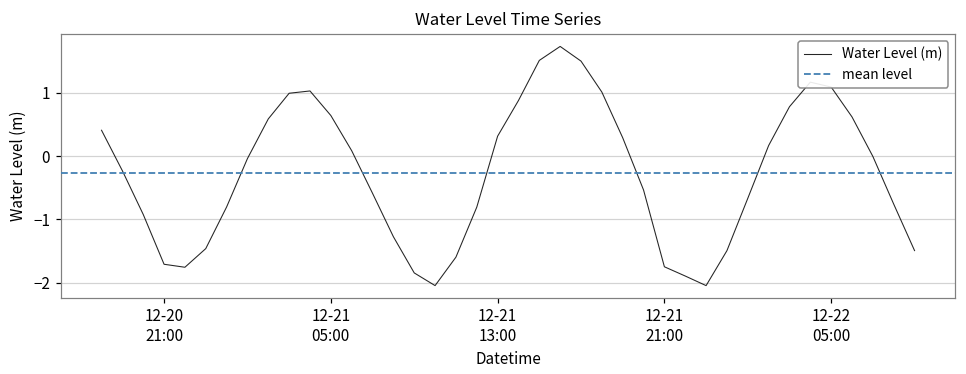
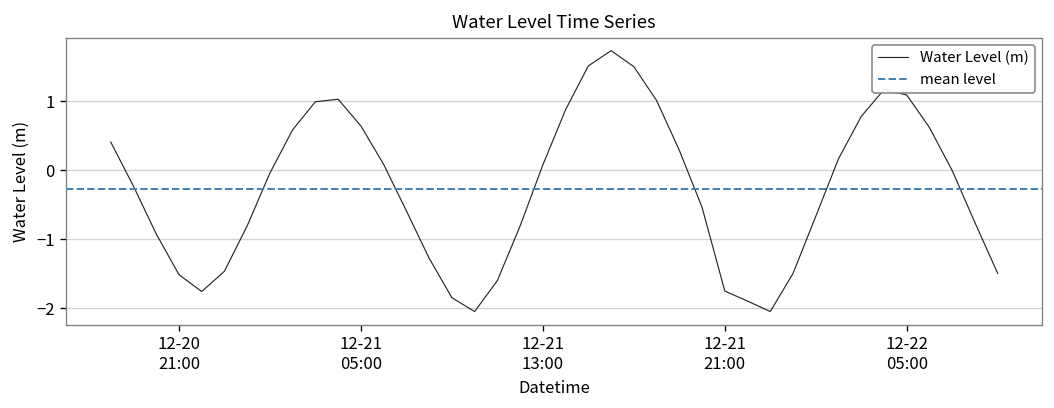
  {
-   "12-20 21:00": -1.7,
+   "12-20 21:00": -1.5,
    "12-21 05:00": 0.6,
-   "12-21 13:00": 0.3,
+   "12-21 13:00": 0.1,
    "12-21 21:00": -1.7
  }
